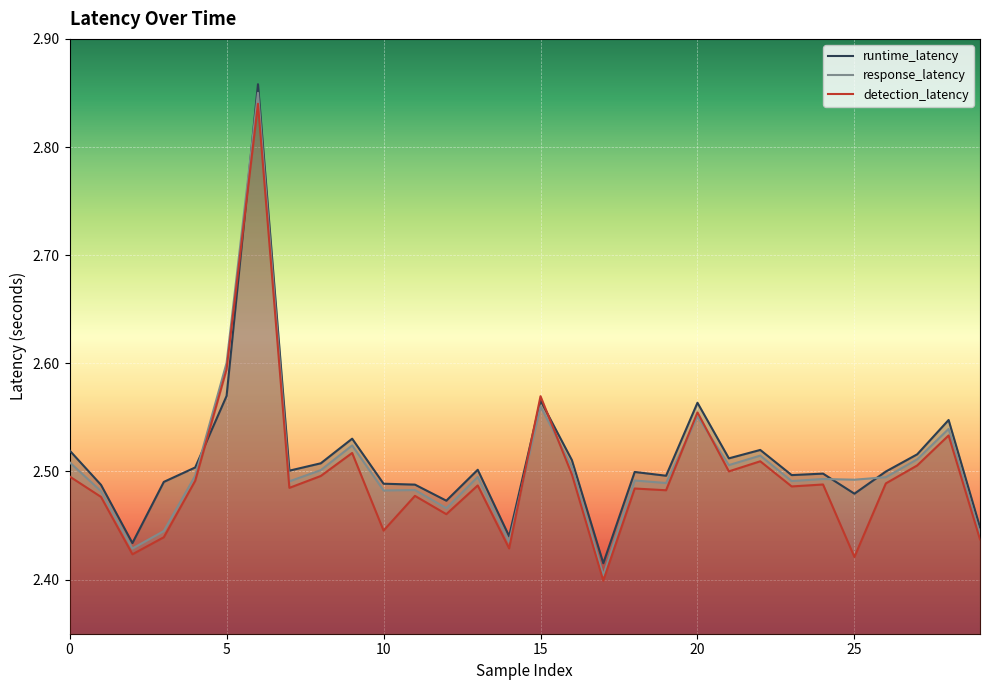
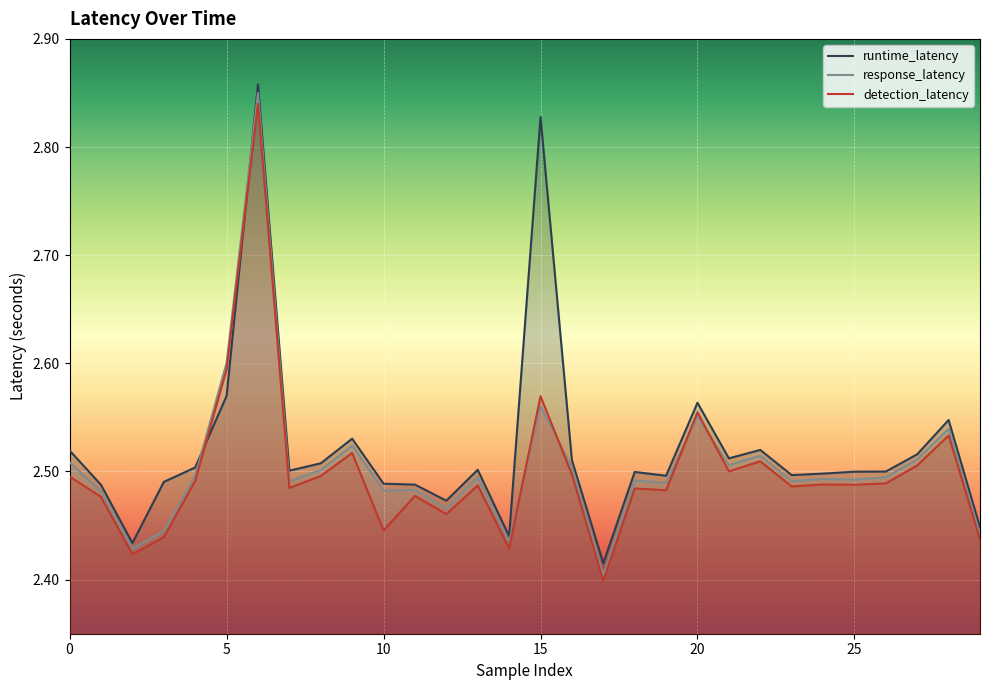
  {
    "runtime_latency": {
      "0": 2.519,
      "5": 2.570,
      "10": 2.489,
-     "15": 2.566,
+     "15": 2.828,
      "20": 2.564,
-     "25": 2.479
+     "25": 2.500
    },
    "response_latency": {
      "0": 2.509,
      "5": 2.600,
      "10": 2.482,
      "15": 2.560,
      "20": 2.551,
      "25": 2.492
    },
    "detection_latency": {
      "0": 2.495,
      "5": 2.595,
      "10": 2.445,
      "15": 2.570,
      "20": 2.555,
-     "25": 2.421
+     "25": 2.488
    }
  }
